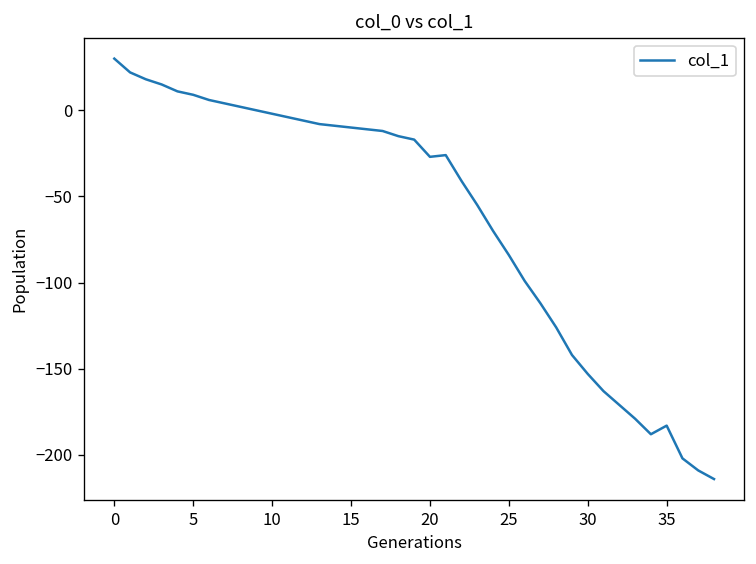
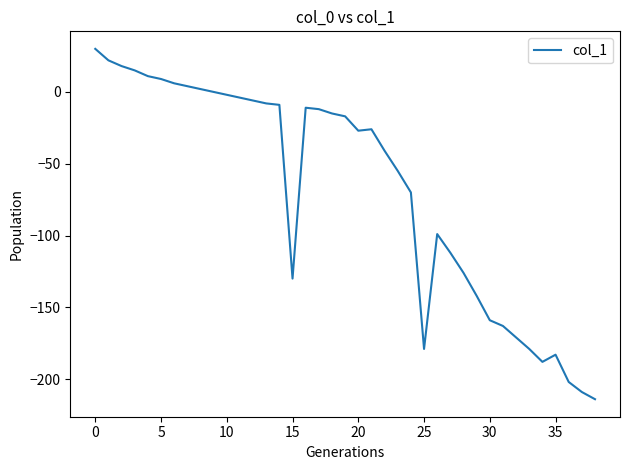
  {
    "0": 30,
    "5": 9,
    "10": -2,
-   "15": -10,
+   "15": -130,
    "20": -27,
-   "25": -84,
-   "30": -153,
+   "25": -179,
+   "30": -159,
    "35": -183
  }
